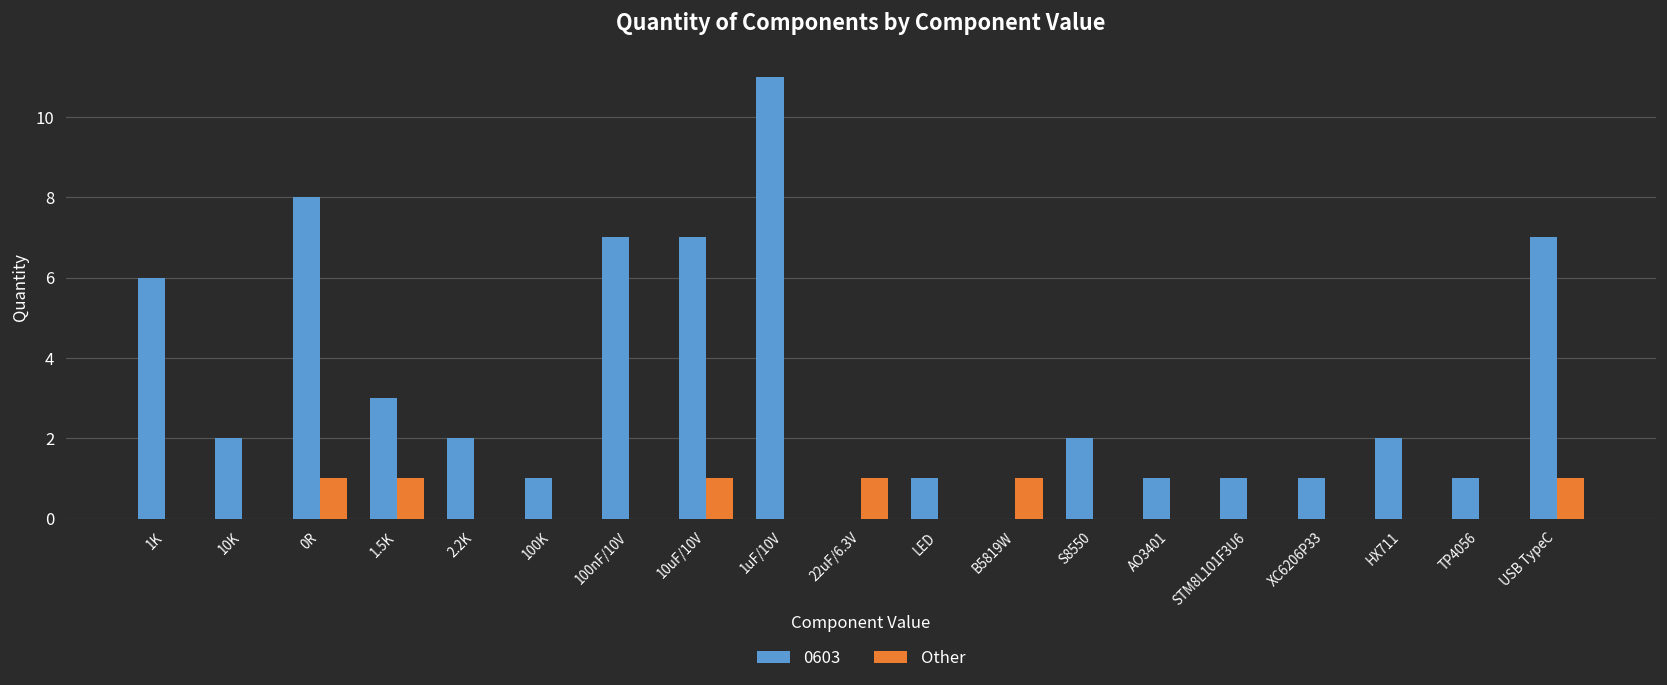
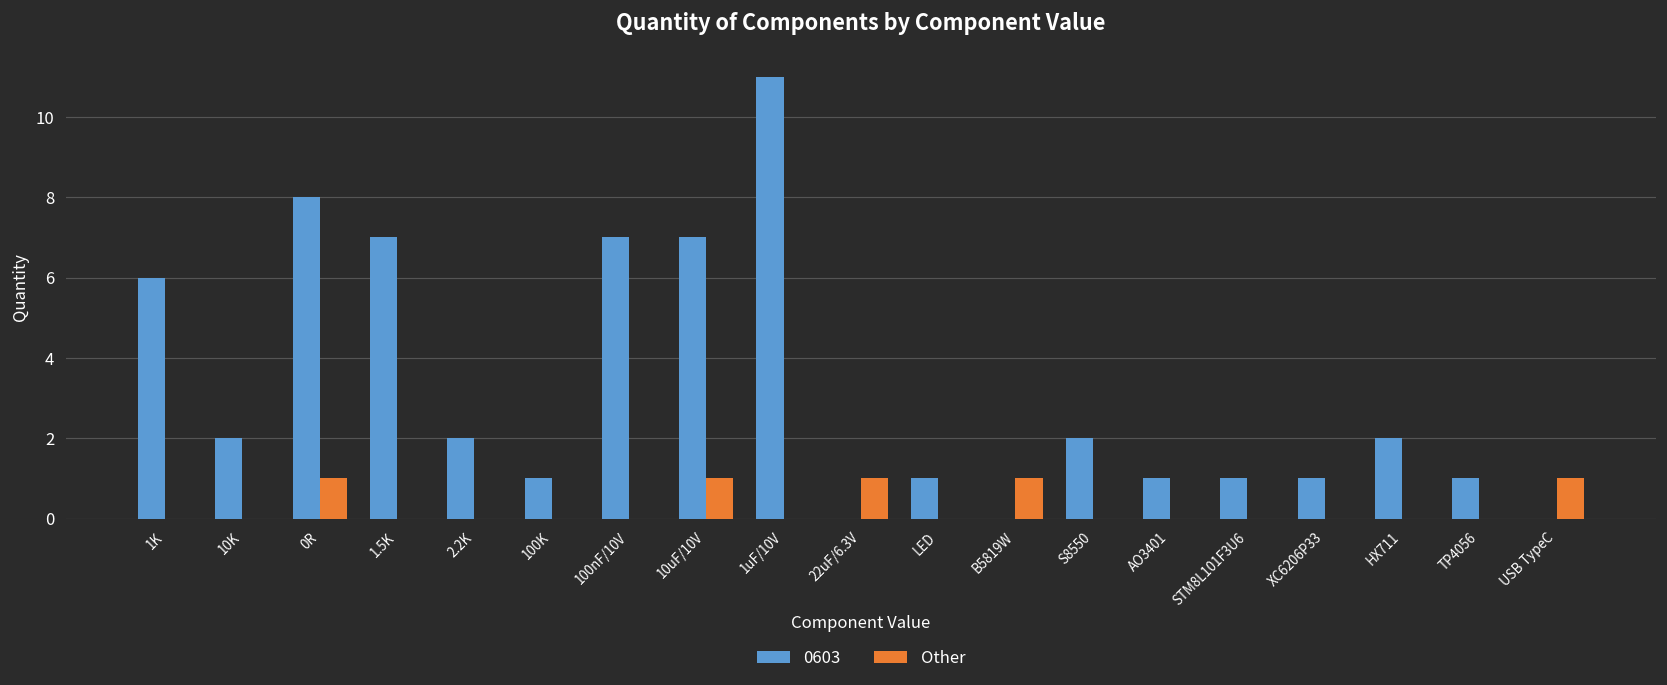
  {
    "0603": {
      "1K": 6,
      "10K": 2,
      "0R": 8,
-     "1.5K": 3,
+     "1.5K": 7,
      "2.2K": 2,
      "100K": 1,
      "100nF/10V": 7,
      "10uF/10V": 7,
      "1uF/10V": 11,
      "22uF/6.3V": 0,
      "LED": 1,
      "B5819W": 0,
      "S8550": 2,
      "AO3401": 1,
      "STM8L101F3U6": 1,
      "XC6206P33": 1,
      "HX711": 2,
      "TP4056": 1,
-     "USB TypeC": 7
+     "USB TypeC": 0
    },
    "Other": {
      "1K": 0,
      "10K": 0,
      "0R": 1,
-     "1.5K": 1,
+     "1.5K": 0,
      "2.2K": 0,
      "100K": 0,
      "100nF/10V": 0,
      "10uF/10V": 1,
      "1uF/10V": 0,
      "22uF/6.3V": 1,
      "LED": 0,
      "B5819W": 1,
      "S8550": 0,
      "AO3401": 0,
      "STM8L101F3U6": 0,
      "XC6206P33": 0,
      "HX711": 0,
      "TP4056": 0,
      "USB TypeC": 1
    }
  }
